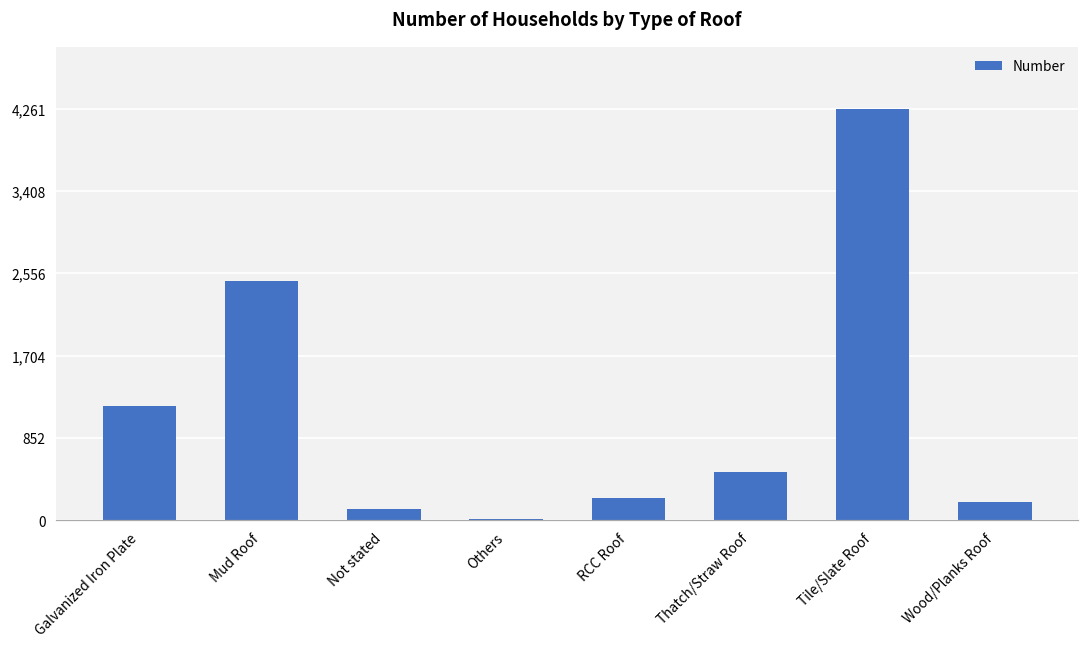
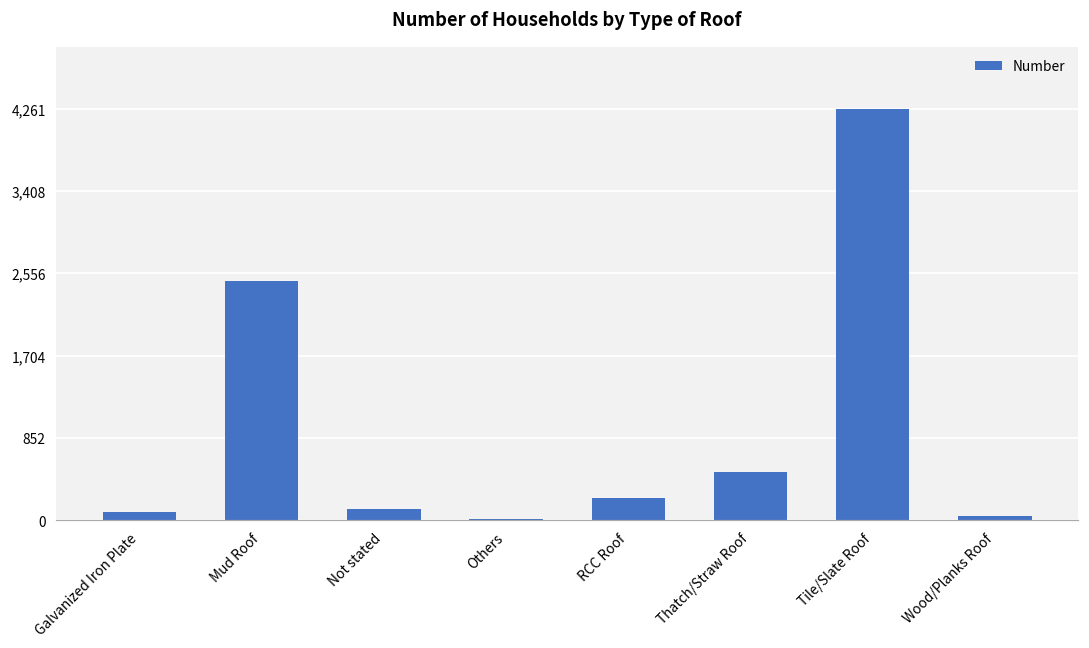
  {
-   "Galvanized Iron Plate": "1,200",
+   "Galvanized Iron Plate": "100",
    "Mud Roof": "2,500",
    "Not stated": "100",
    "RCC Roof": "200",
    "Thatch/Straw Roof": "500",
    "Tile/Slate Roof": "4,300",
-   "Wood/Planks Roof": "200"
+   "Wood/Planks Roof": "0"
  }
